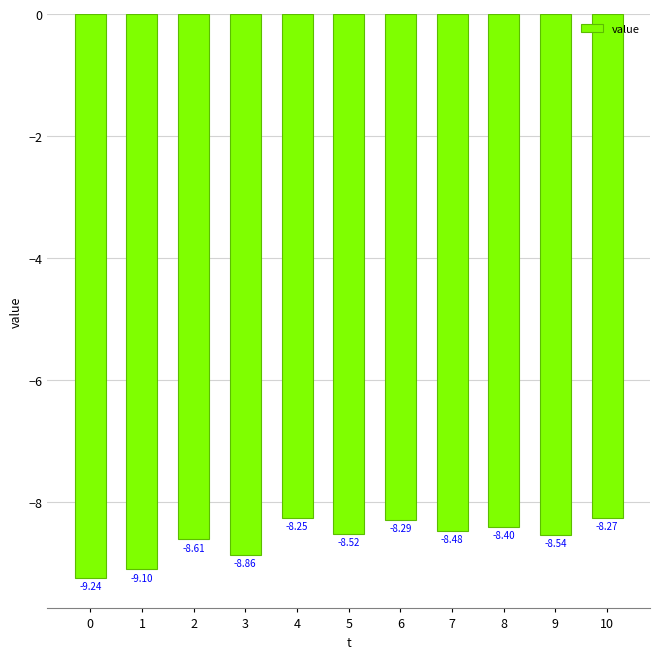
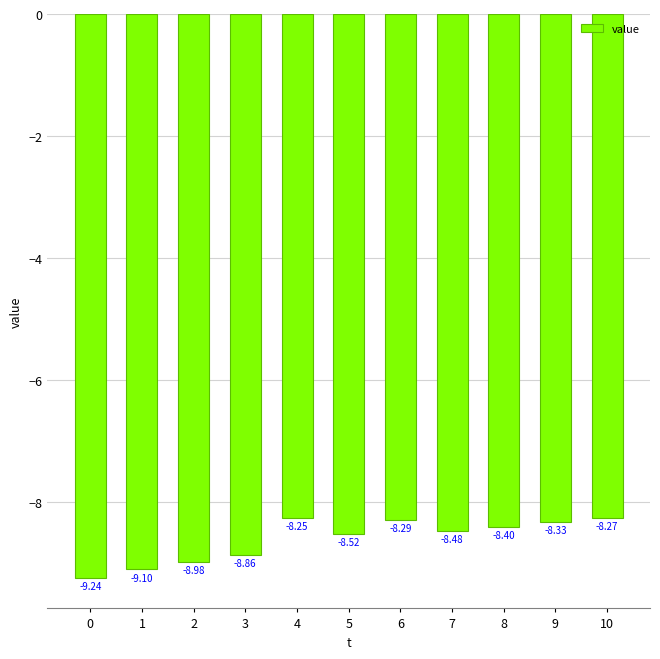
  {
    "0": -9.24,
    "1": -9.10,
-   "2": -8.61,
+   "2": -8.98,
    "3": -8.86,
    "4": -8.25,
    "5": -8.52,
    "6": -8.29,
    "7": -8.48,
    "8": -8.40,
-   "9": -8.54,
+   "9": -8.33,
    "10": -8.27
  }
